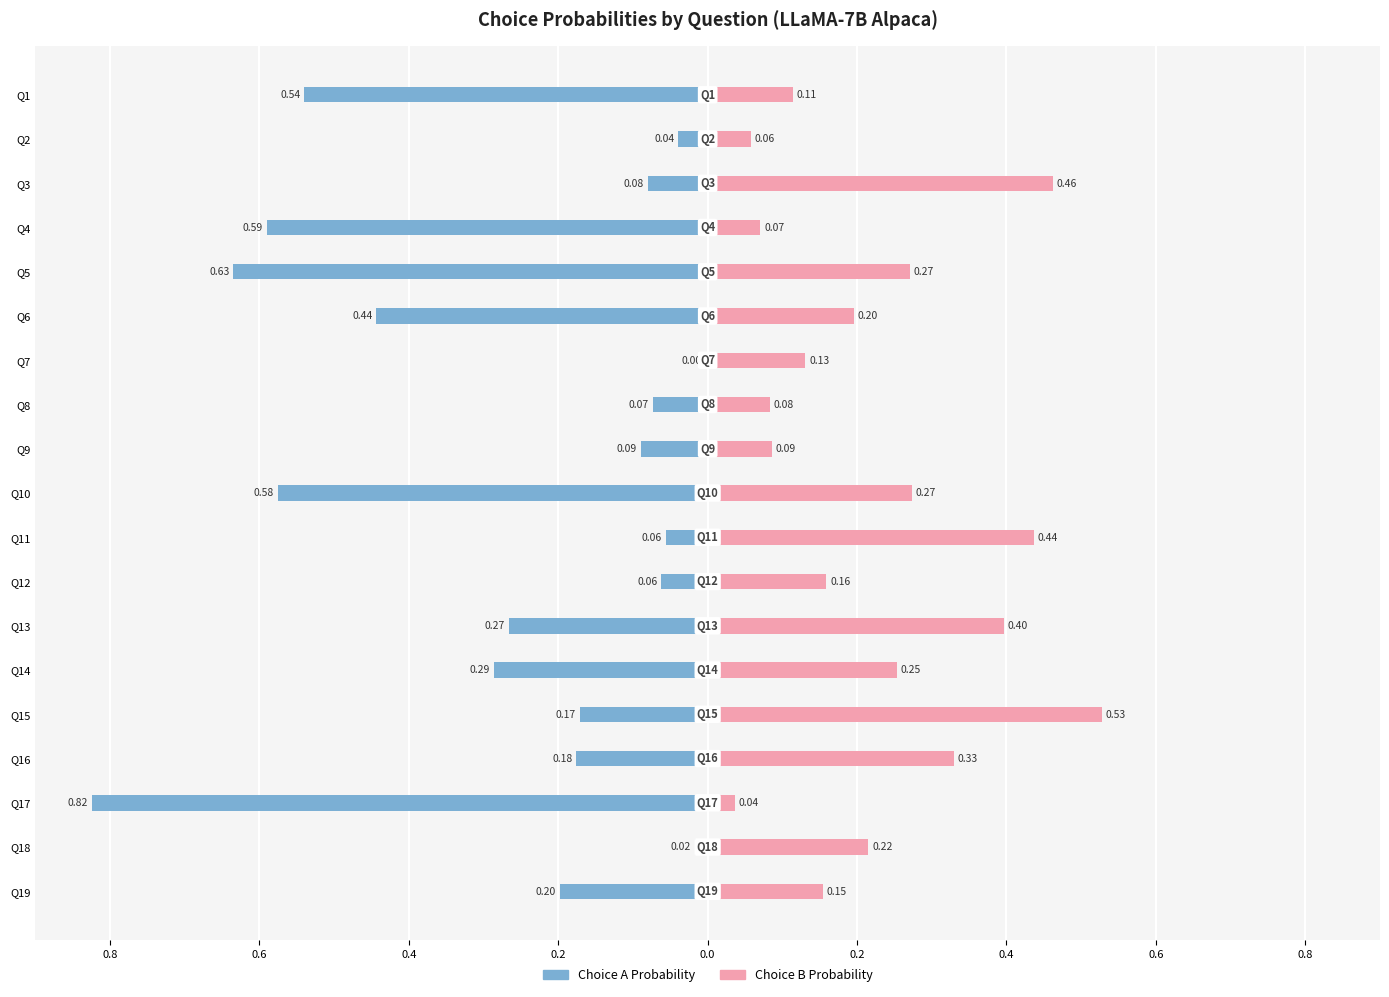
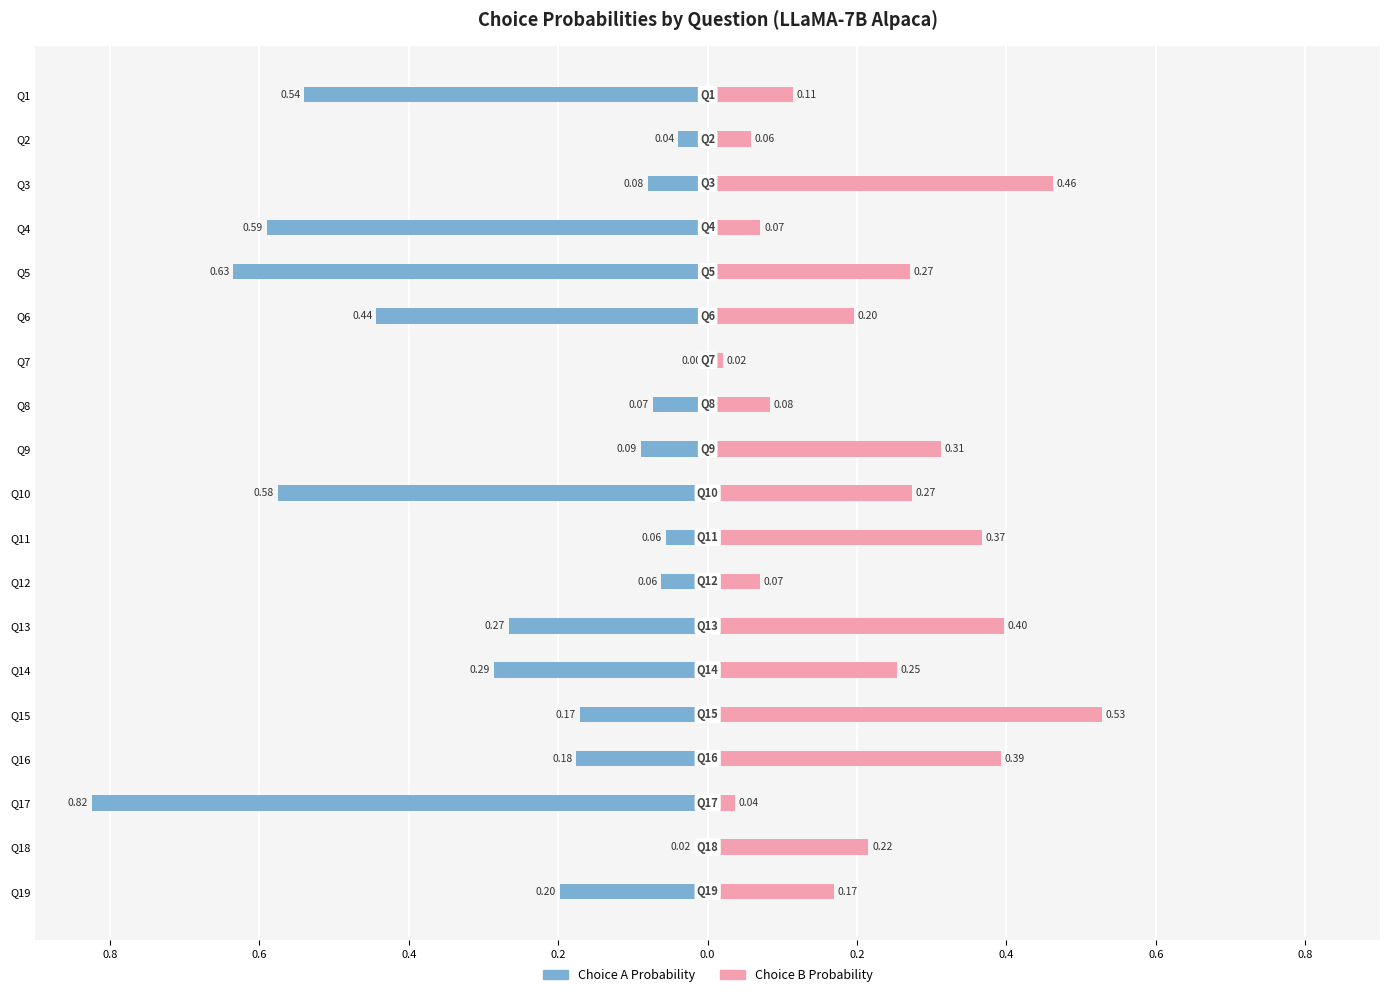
  {
    "Choice B Probability": {
      "Q1": 0.11,
      "Q2": 0.06,
      "Q3": 0.46,
      "Q4": 0.07,
      "Q5": 0.27,
      "Q6": 0.20,
-     "Q7": 0.13,
+     "Q7": 0.02,
      "Q8": 0.08,
-     "Q9": 0.09,
+     "Q9": 0.31,
      "Q10": 0.27,
-     "Q11": 0.44,
-     "Q12": 0.16,
+     "Q11": 0.37,
+     "Q12": 0.07,
      "Q13": 0.40,
      "Q14": 0.25,
      "Q15": 0.53,
-     "Q16": 0.33,
+     "Q16": 0.39,
      "Q17": 0.04,
      "Q18": 0.22,
-     "Q19": 0.15
+     "Q19": 0.17
    }
  }
